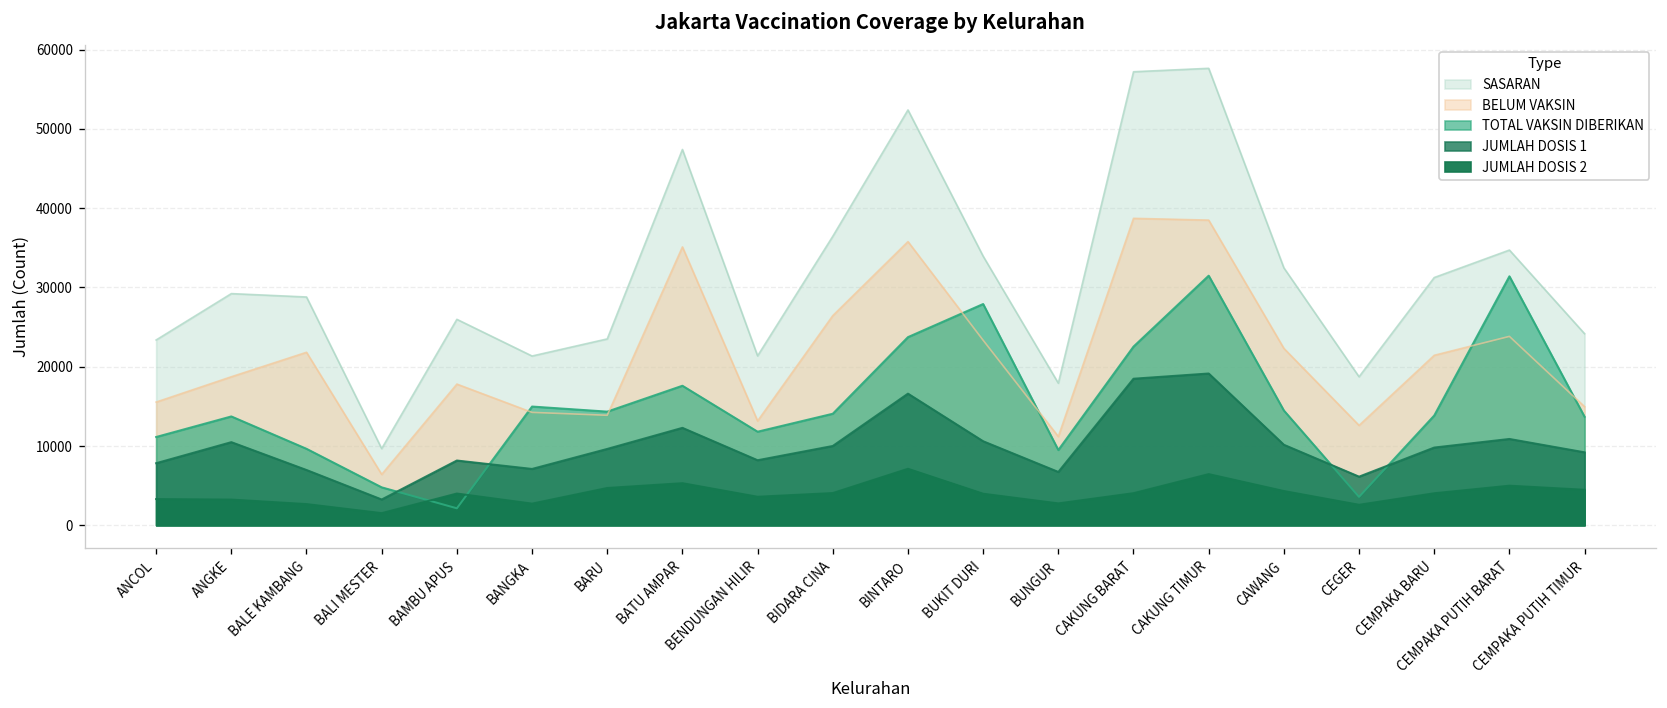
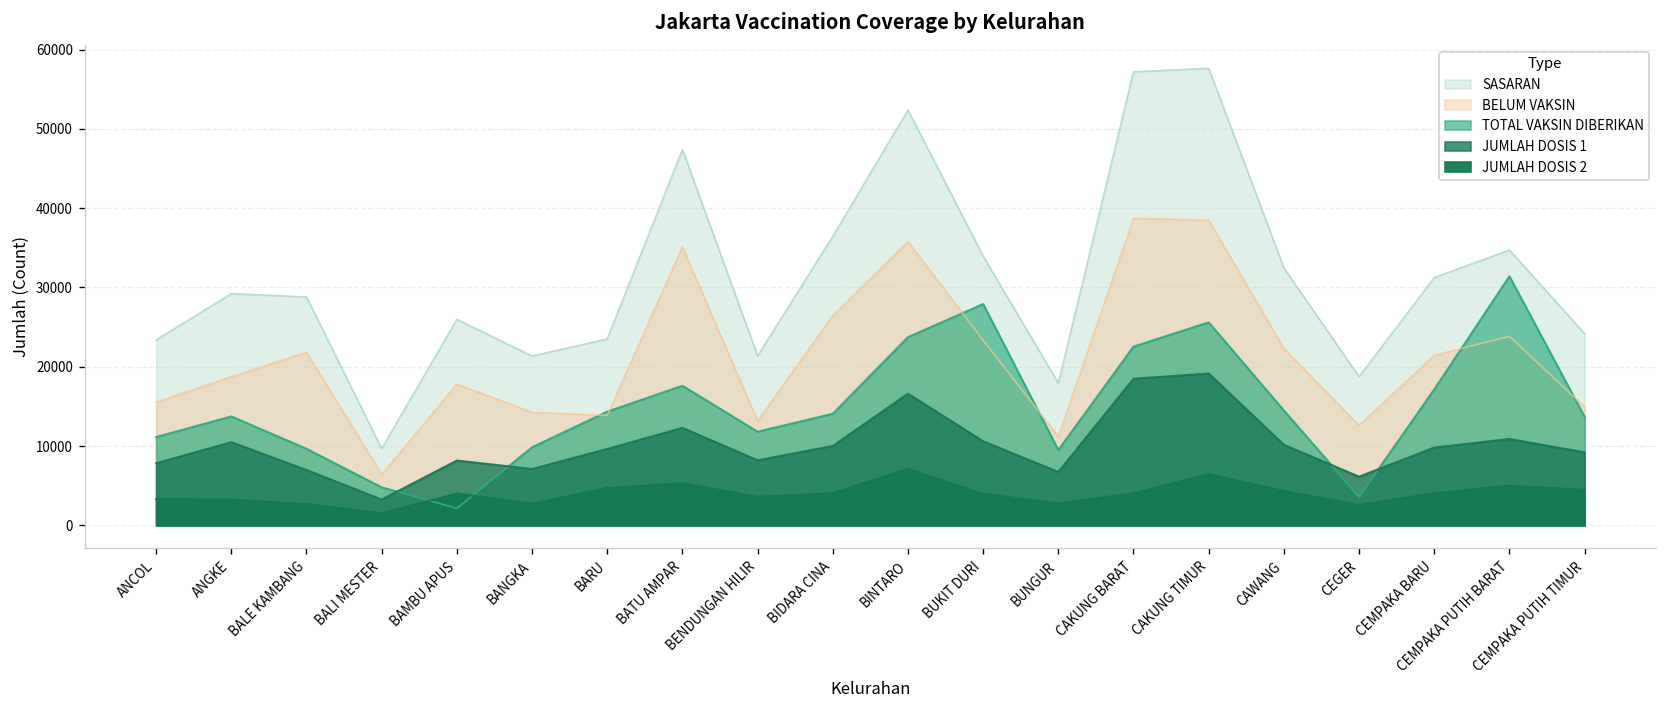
  {
    "TOTAL VAKSIN DIBERIKAN": {
      "ANCOL": 11000,
      "ANGKE": 14000,
      "BALE KAMBANG": 10000,
      "BALI MESTER": 5000,
      "BAMBU APUS": 2000,
-     "BANGKA": 15000,
+     "BANGKA": 10000,
      "BARU": 14000,
      "BATU AMPAR": 18000,
      "BENDUNGAN HILIR": 12000,
      "BIDARA CINA": 14000,
      "BINTARO": 24000,
      "BUKIT DURI": 28000,
      "BUNGUR": 9000,
      "CAKUNG BARAT": 23000,
-     "CAKUNG TIMUR": 31000,
+     "CAKUNG TIMUR": 26000,
      "CAWANG": 14000,
      "CEGER": 4000,
-     "CEMPAKA BARU": 14000,
+     "CEMPAKA BARU": 17000,
      "CEMPAKA PUTIH BARAT": 31000,
      "CEMPAKA PUTIH TIMUR": 14000
    }
  }
